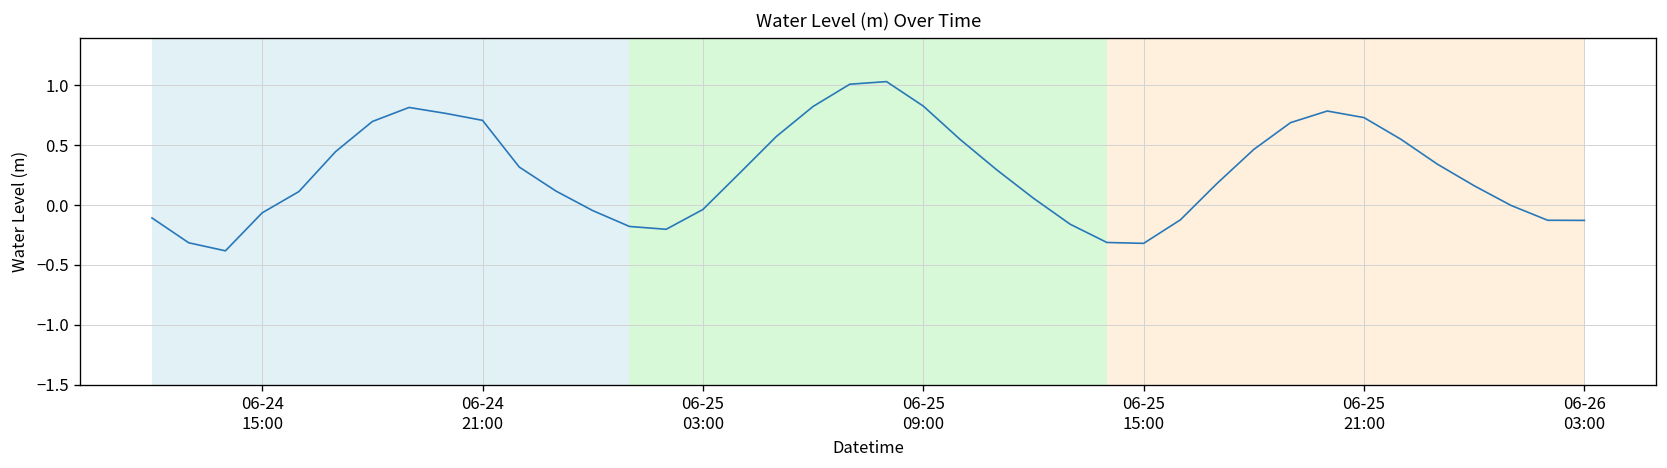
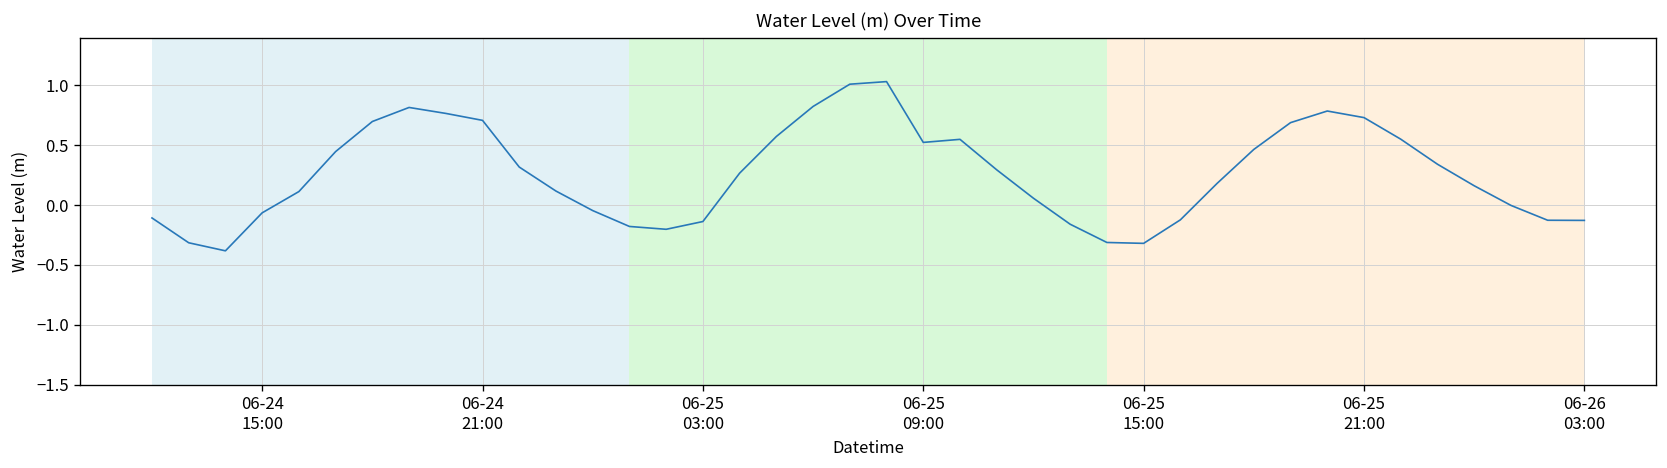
  {
    "06-24 15:00": -0.1,
    "06-24 21:00": 0.7,
-   "06-25 03:00": 0.0,
-   "06-25 09:00": 0.8,
+   "06-25 03:00": -0.1,
+   "06-25 09:00": 0.5,
    "06-25 15:00": -0.3,
    "06-25 21:00": 0.7,
    "06-26 03:00": -0.1
  }
